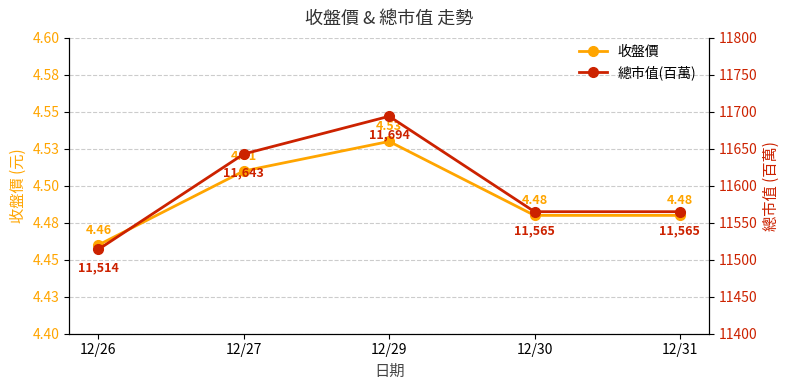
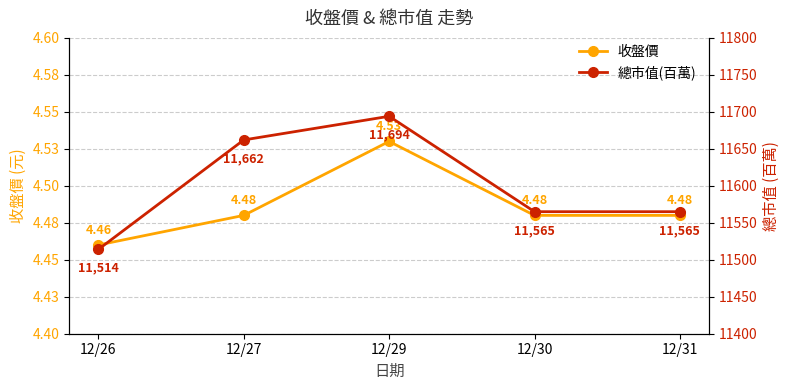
  {
    "收盤價": {
      "12/26": "4.46",
-     "12/27": "4.51",
+     "12/27": "4.48",
      "12/30": "4.48",
      "12/31": "4.48"
    },
    "總市值(百萬)": {
      "12/26": "11,514",
-     "12/27": "11,643",
+     "12/27": "11,662",
      "12/30": "11,565",
      "12/31": "11,565"
    }
  }
